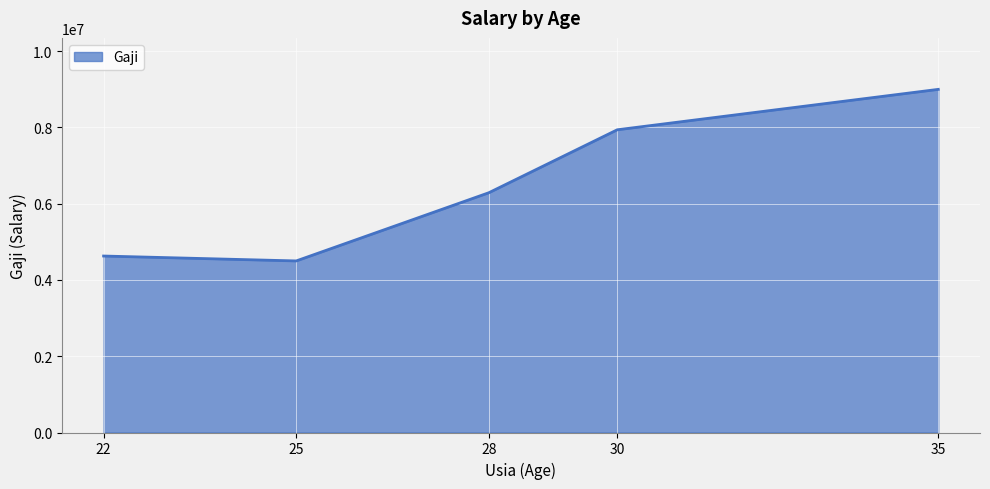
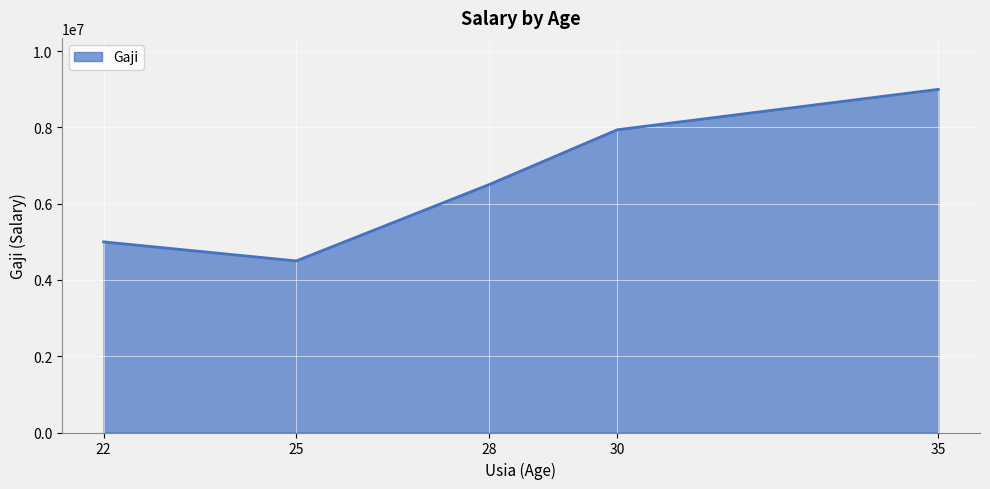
  {
-   "22": 4600000,
+   "22": 5000000,
    "25": 4500000,
-   "28": 6300000,
+   "28": 6500000,
    "30": 7900000,
    "35": 9000000
  }
